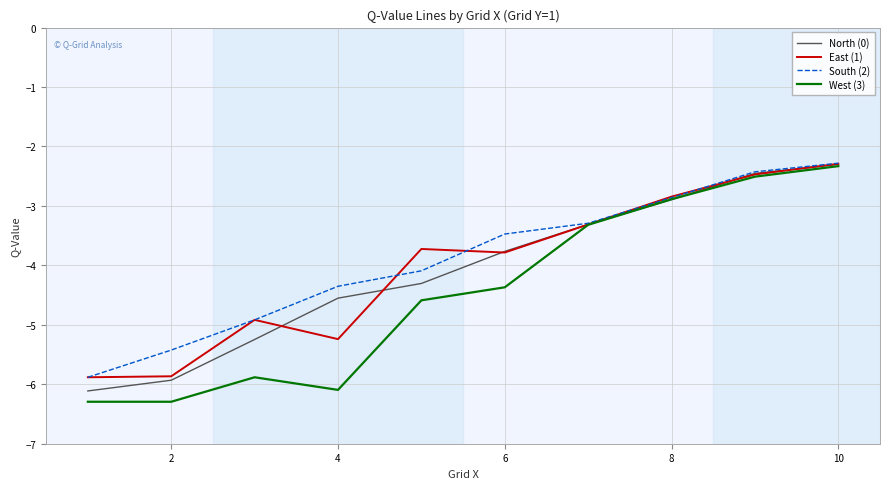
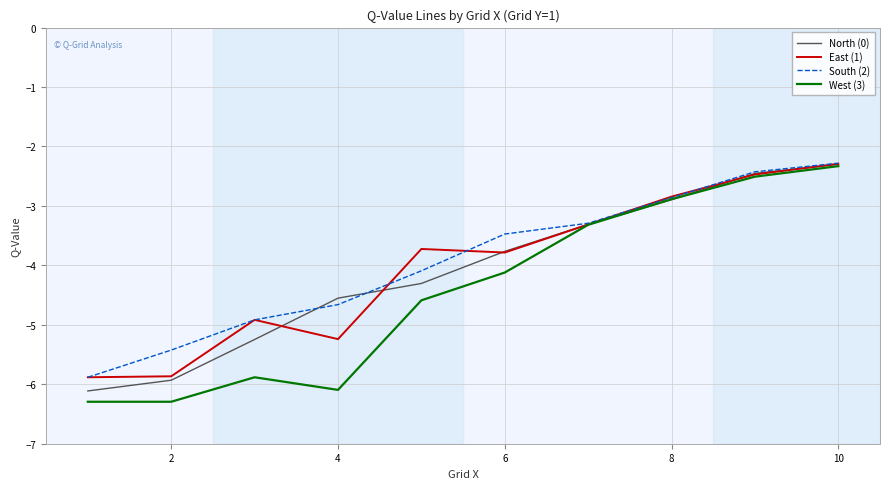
  {
    "North (0)": {
      "2": -5.9,
      "4": -4.6
    },
    "East (1)": {
      "2": -5.9,
      "4": -5.2
    },
    "South (2)": {
      "2": -5.4,
-     "4": -4.4,
+     "4": -4.7,
      "6": -3.5
    },
    "West (3)": {
      "2": -6.3,
      "4": -6.1,
-     "6": -4.4
+     "6": -4.1
    }
  }
